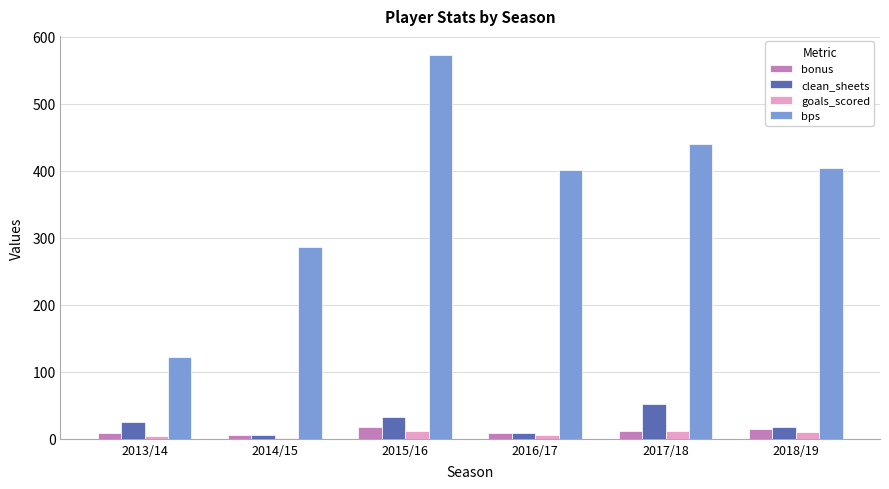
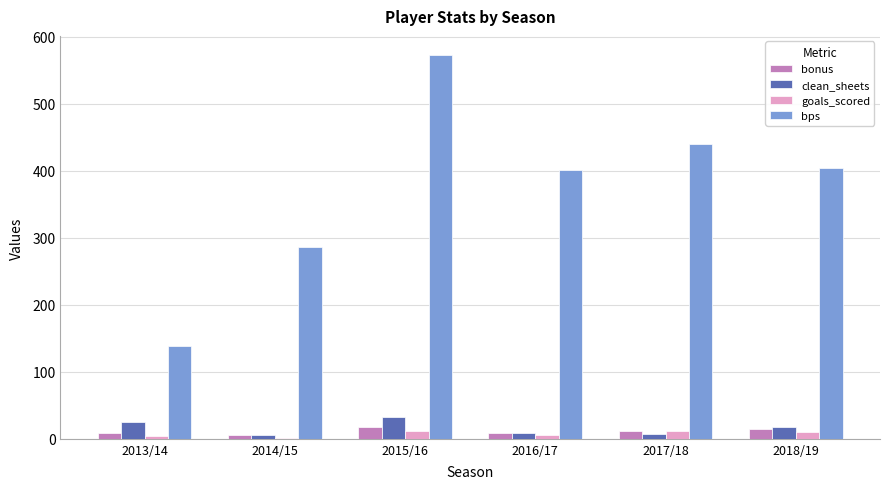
  {
    "clean_sheets": {
      "2013/14": 30,
      "2014/15": 10,
      "2015/16": 30,
      "2016/17": 10,
-     "2017/18": 50,
+     "2017/18": 10,
      "2018/19": 20
    },
    "bps": {
-     "2013/14": 120,
+     "2013/14": 140,
      "2014/15": 290,
      "2015/16": 570,
      "2016/17": 400,
      "2017/18": 440,
      "2018/19": 410
    }
  }
